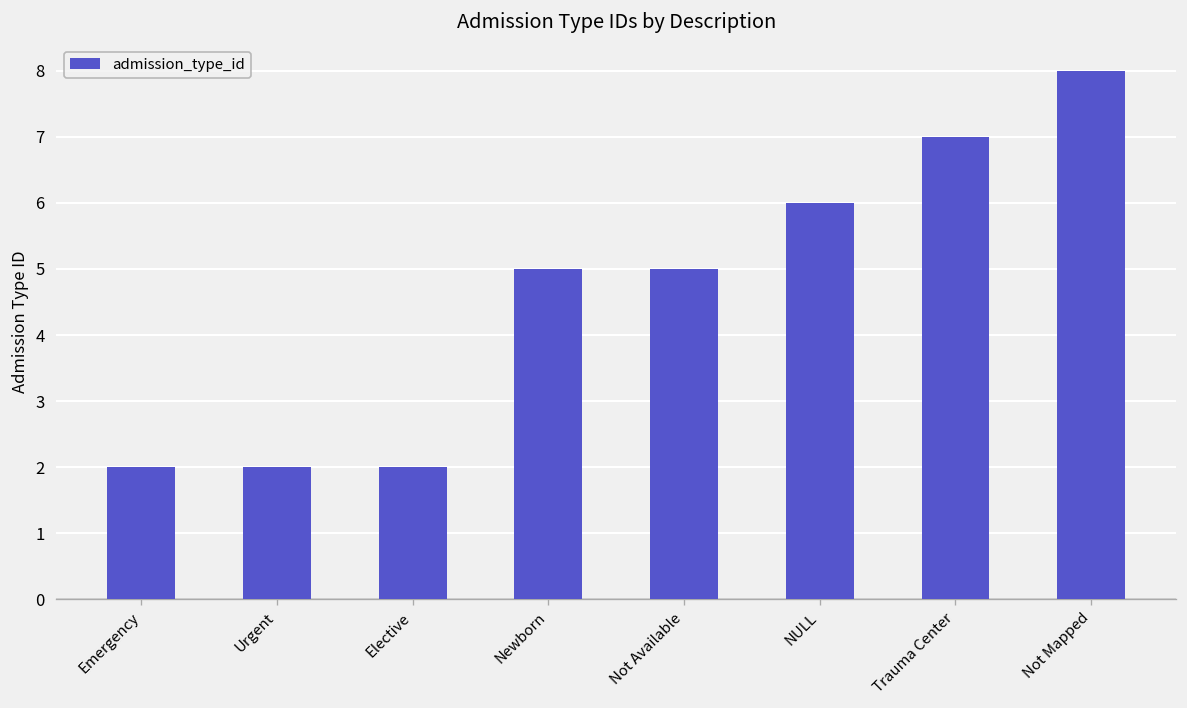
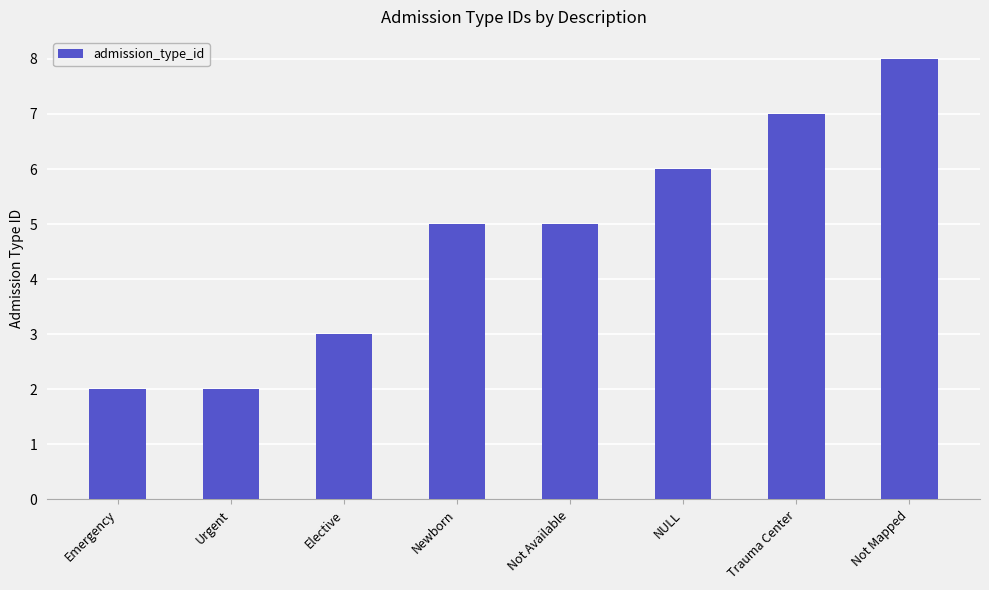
  {
    "Emergency": 2,
    "Urgent": 2,
-   "Elective": 2,
+   "Elective": 3,
    "Newborn": 5,
    "Not Available": 5,
    "NULL": 6,
    "Trauma Center": 7,
    "Not Mapped": 8
  }
